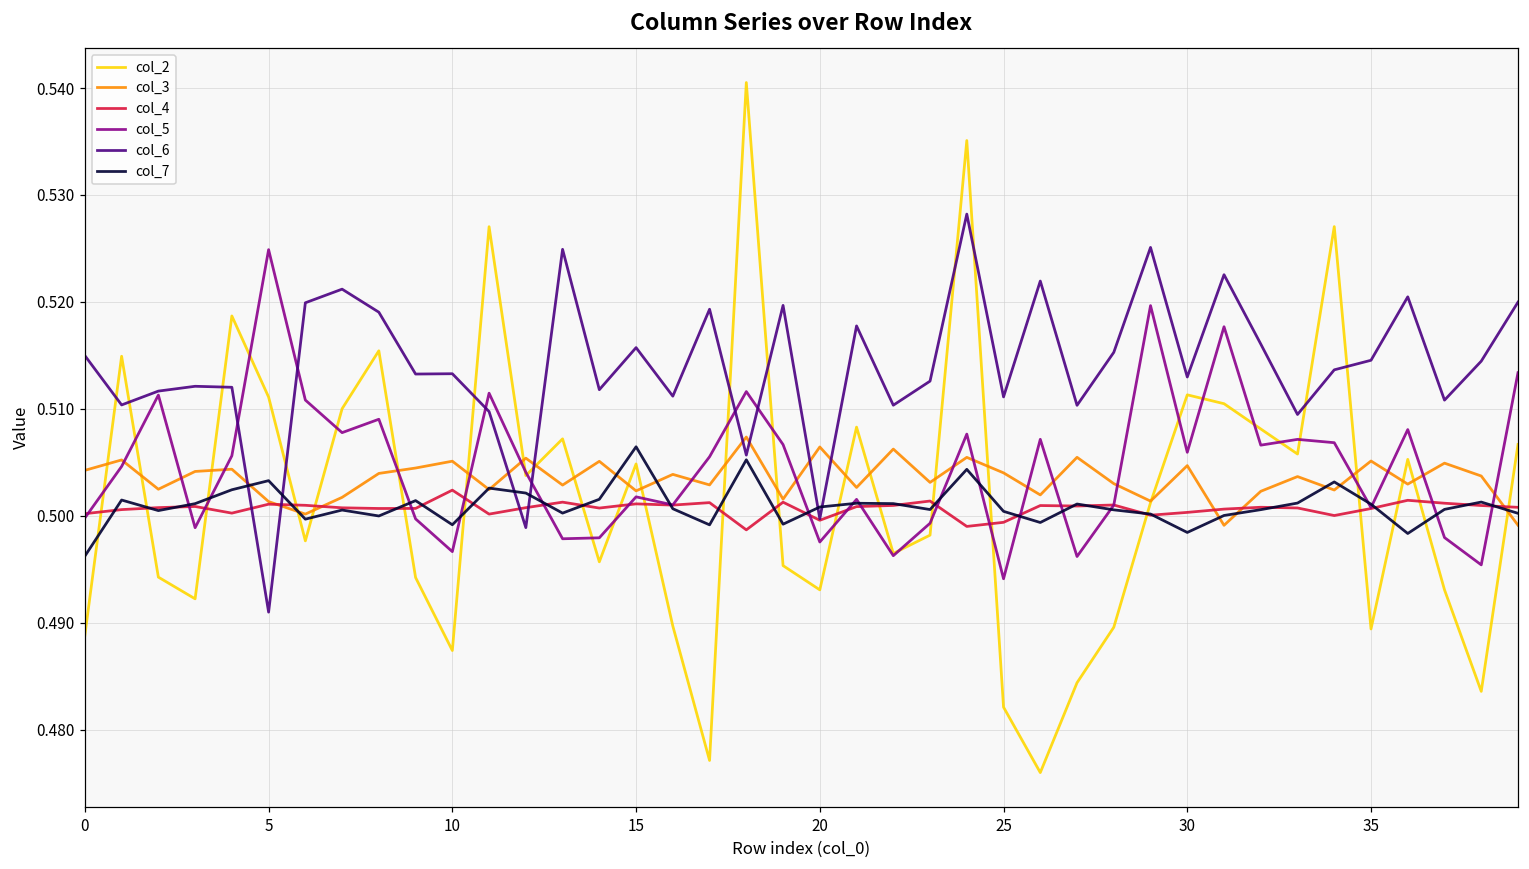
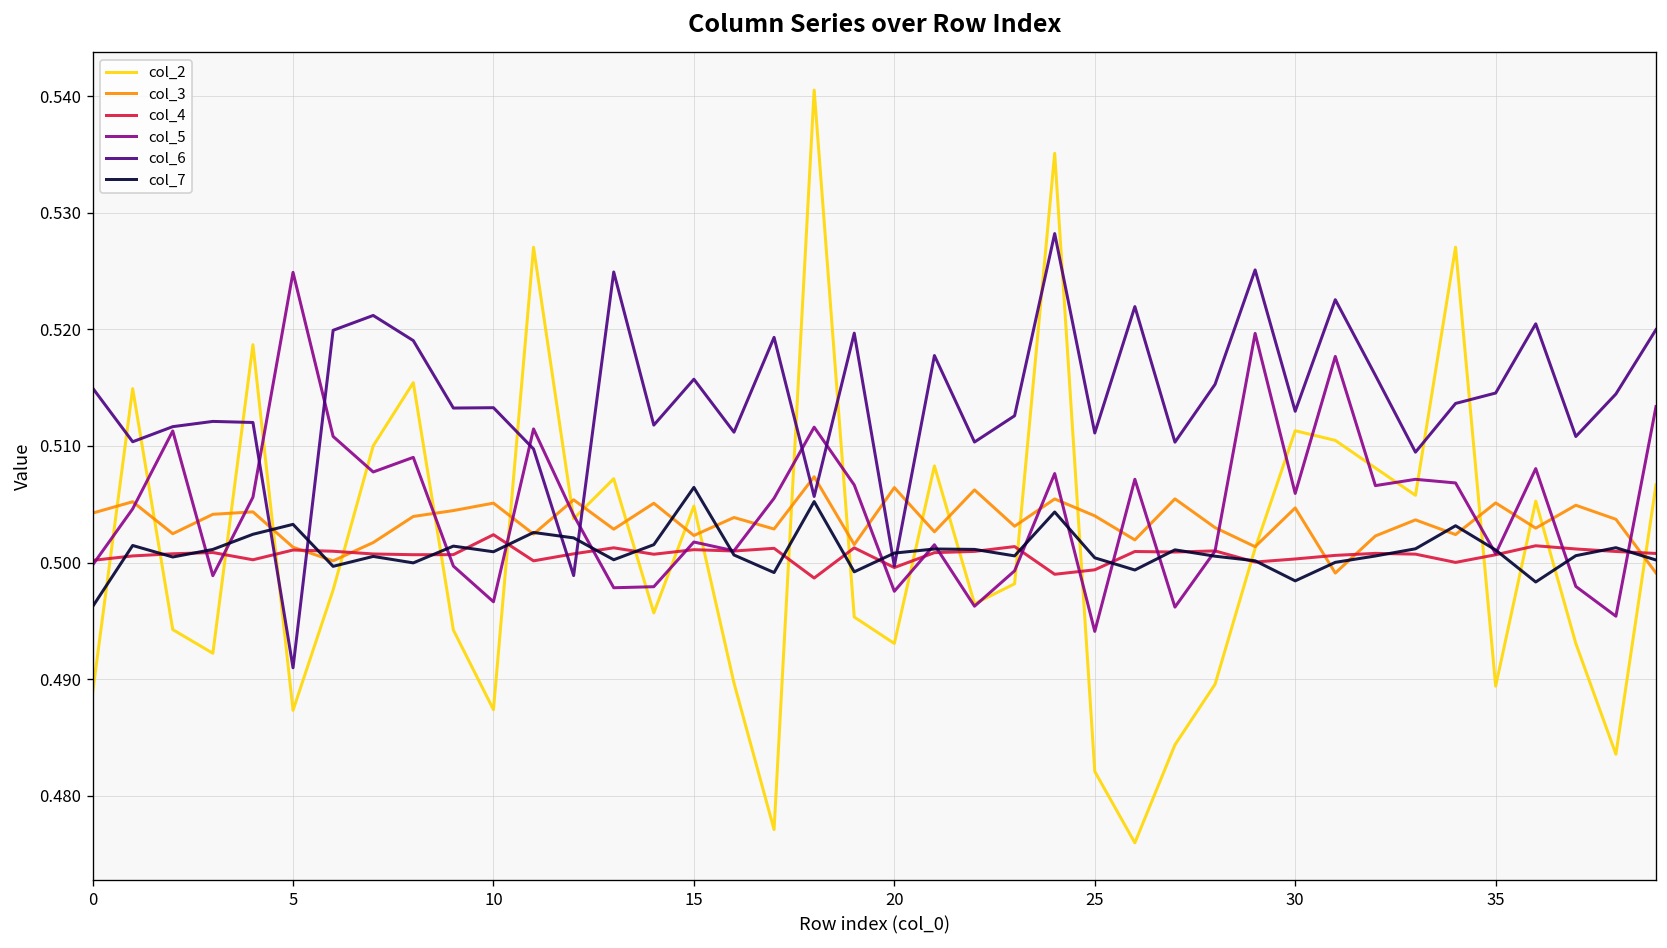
  {
    "col_2": {
      "0": 0.489,
-     "5": 0.511,
+     "5": 0.487,
      "10": 0.487,
      "15": 0.505,
      "20": 0.493,
      "25": 0.482,
      "30": 0.511,
      "35": 0.489
    },
    "col_3": {
      "0": 0.504,
      "10": 0.505,
      "15": 0.502,
      "20": 0.506,
      "25": 0.504,
      "30": 0.505,
      "35": 0.505
    },
    "col_4": {
      "0": 0.500,
      "10": 0.502,
      "15": 0.501,
      "25": 0.499,
      "30": 0.500
    },
    "col_5": {
      "0": 0.500,
      "5": 0.525,
      "10": 0.497,
      "15": 0.502,
      "20": 0.498,
      "25": 0.494,
      "30": 0.506
    },
    "col_6": {
      "0": 0.515,
      "5": 0.491,
      "10": 0.513,
      "15": 0.516,
      "25": 0.511,
      "30": 0.513,
      "35": 0.515
    },
    "col_7": {
      "0": 0.496,
      "5": 0.503,
-     "10": 0.499,
+     "10": 0.501,
      "15": 0.506,
      "20": 0.501,
      "25": 0.500,
      "30": 0.498,
      "35": 0.501
    }
  }
